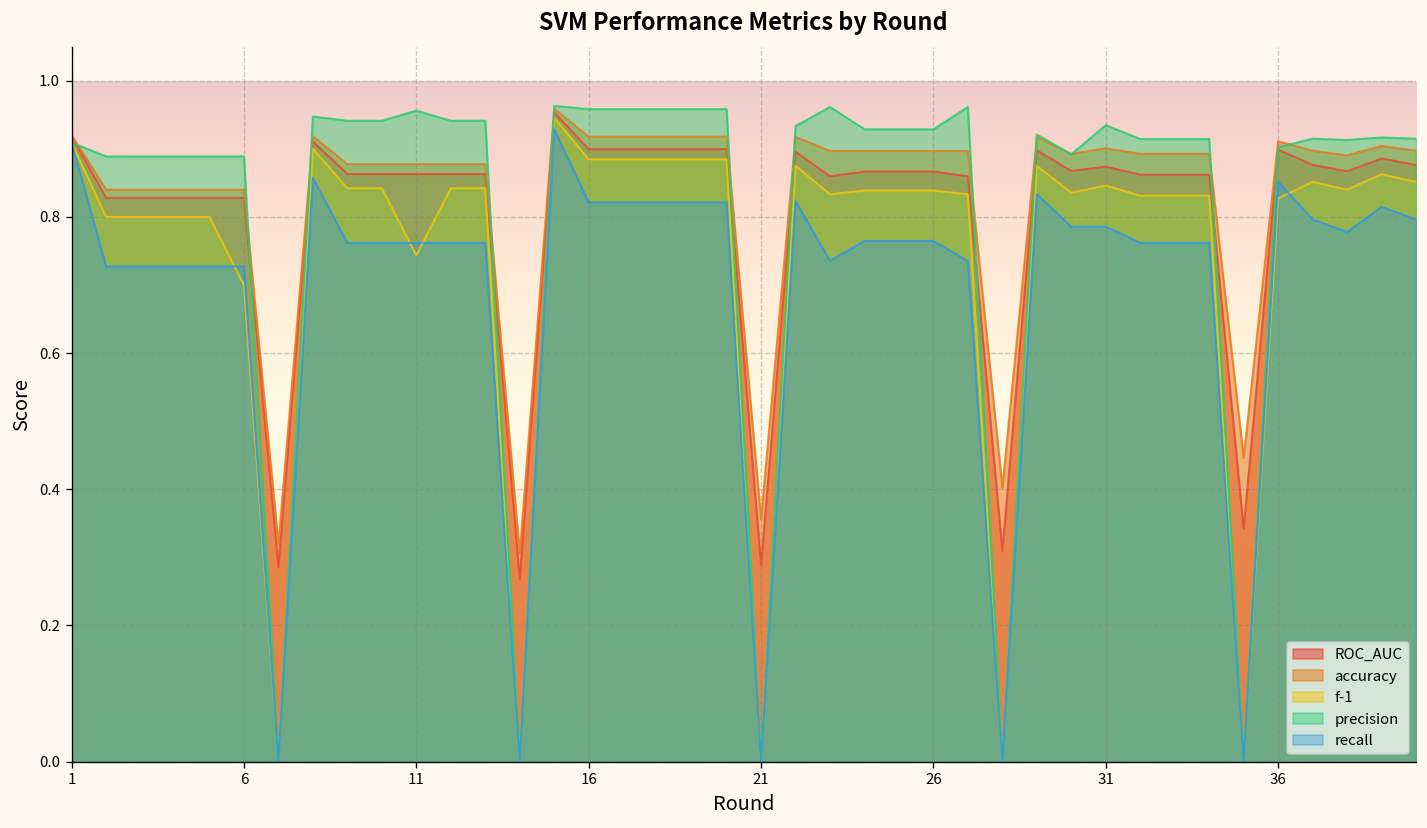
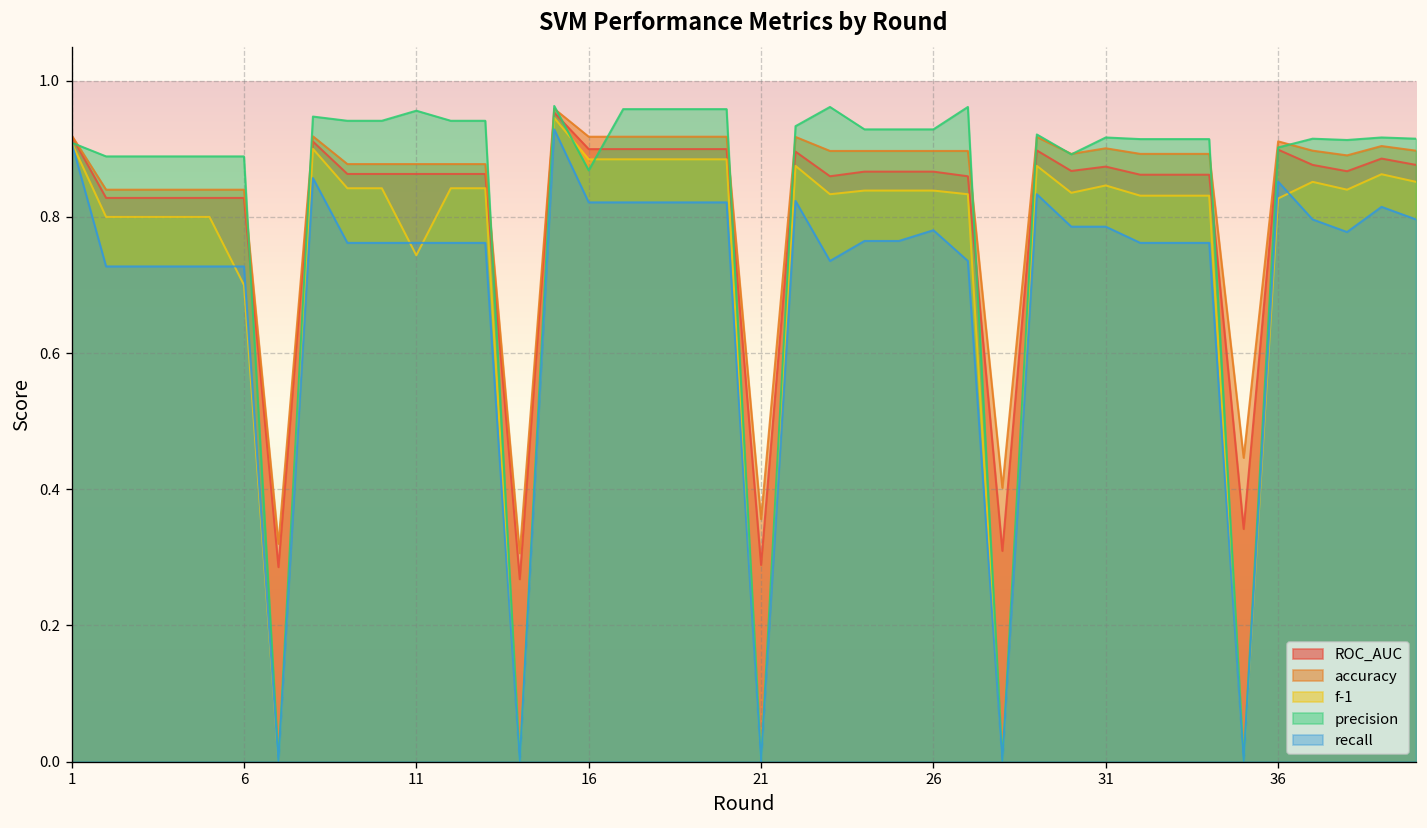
  {
    "f-1": {
      "6": 0.70,
      "11": 0.74,
      "16": 0.88,
      "26": 0.84,
      "31": 0.85,
      "36": 0.83
    },
    "precision": {
      "6": 0.89,
      "11": 0.96,
-     "16": 0.96,
+     "16": 0.87,
      "26": 0.93,
-     "31": 0.93
+     "31": 0.92
    },
    "recall": {
      "6": 0.73,
      "11": 0.76,
      "16": 0.82,
-     "26": 0.76,
+     "26": 0.78,
      "31": 0.79,
      "36": 0.85
    }
  }
